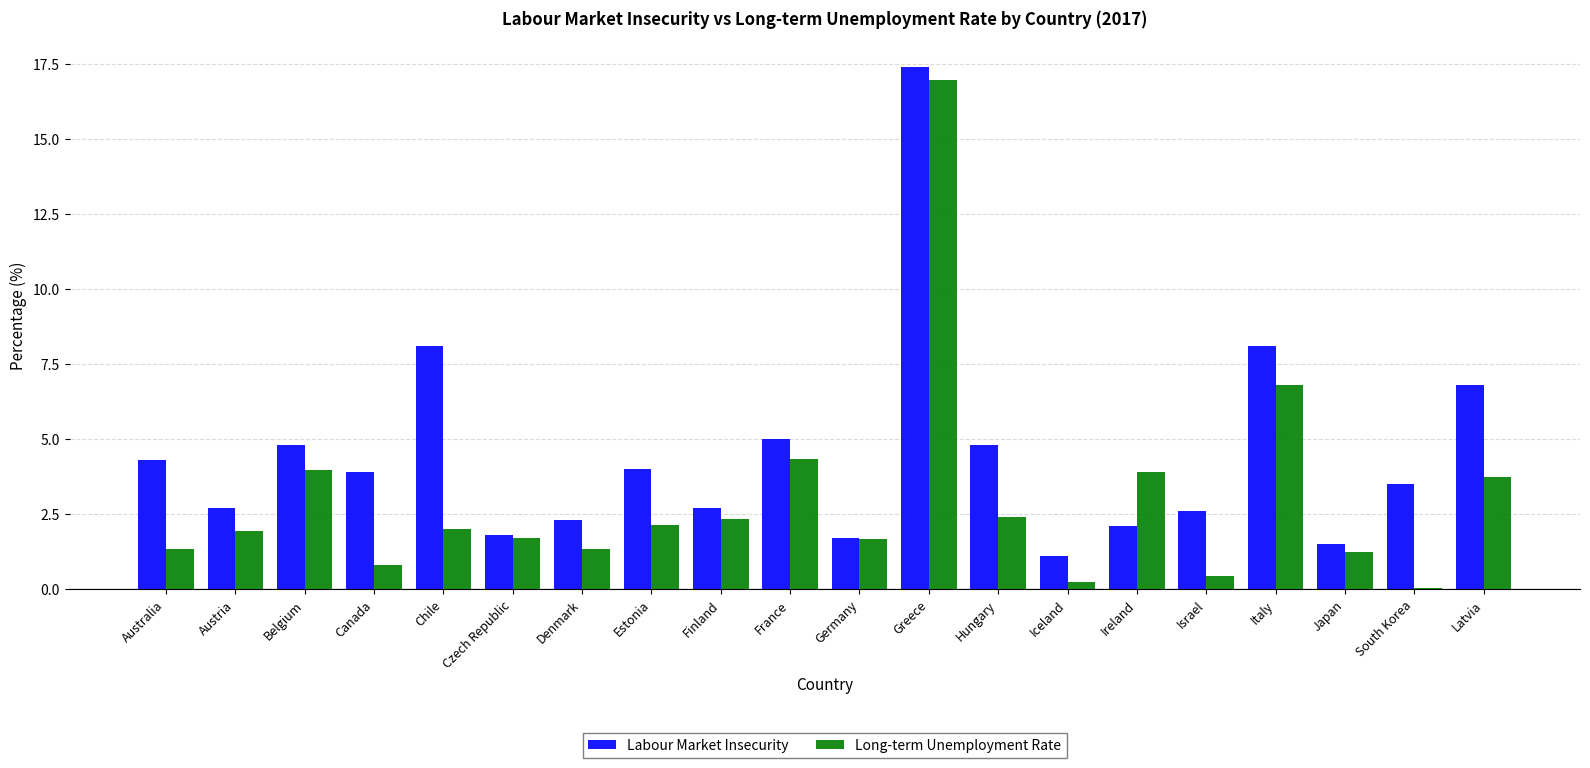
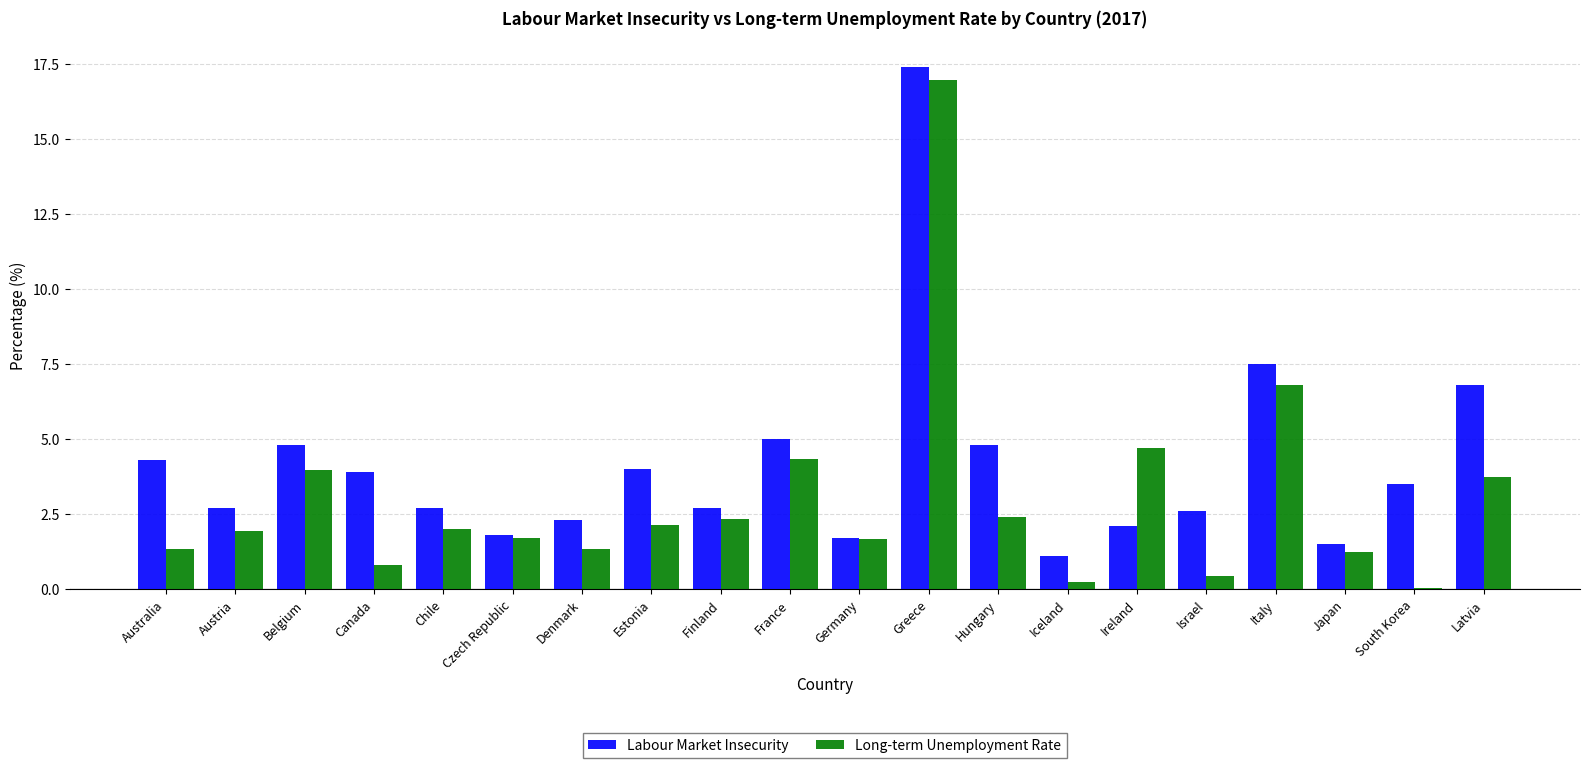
  {
    "Labour Market Insecurity": {
      "Australia": 4.3,
      "Austria": 2.7,
      "Belgium": 4.8,
      "Canada": 3.9,
-     "Chile": 8.1,
+     "Chile": 2.7,
      "Czech Republic": 1.8,
      "Denmark": 2.3,
      "Estonia": 4.0,
      "Finland": 2.7,
      "France": 5.0,
      "Germany": 1.7,
      "Greece": 17.4,
      "Hungary": 4.8,
      "Iceland": 1.1,
      "Ireland": 2.1,
      "Israel": 2.6,
-     "Italy": 8.1,
+     "Italy": 7.5,
      "Japan": 1.5,
      "South Korea": 3.5,
      "Latvia": 6.8
    },
    "Long-term Unemployment Rate": {
      "Australia": 1.4,
      "Austria": 1.9,
      "Belgium": 4.0,
      "Canada": 0.8,
      "Chile": 2.0,
      "Czech Republic": 1.7,
      "Denmark": 1.4,
      "Estonia": 2.1,
      "Finland": 2.3,
      "France": 4.3,
      "Germany": 1.7,
      "Greece": 17.0,
      "Hungary": 2.4,
      "Iceland": 0.3,
-     "Ireland": 3.9,
+     "Ireland": 4.7,
      "Israel": 0.5,
      "Italy": 6.8,
      "Japan": 1.2,
      "Latvia": 3.7
    }
  }
